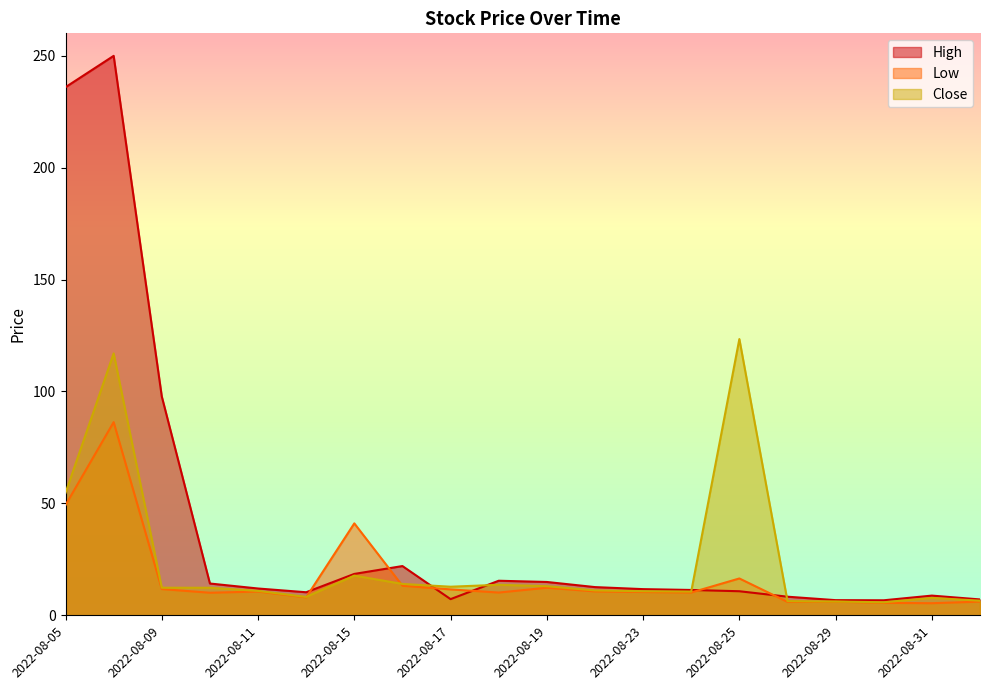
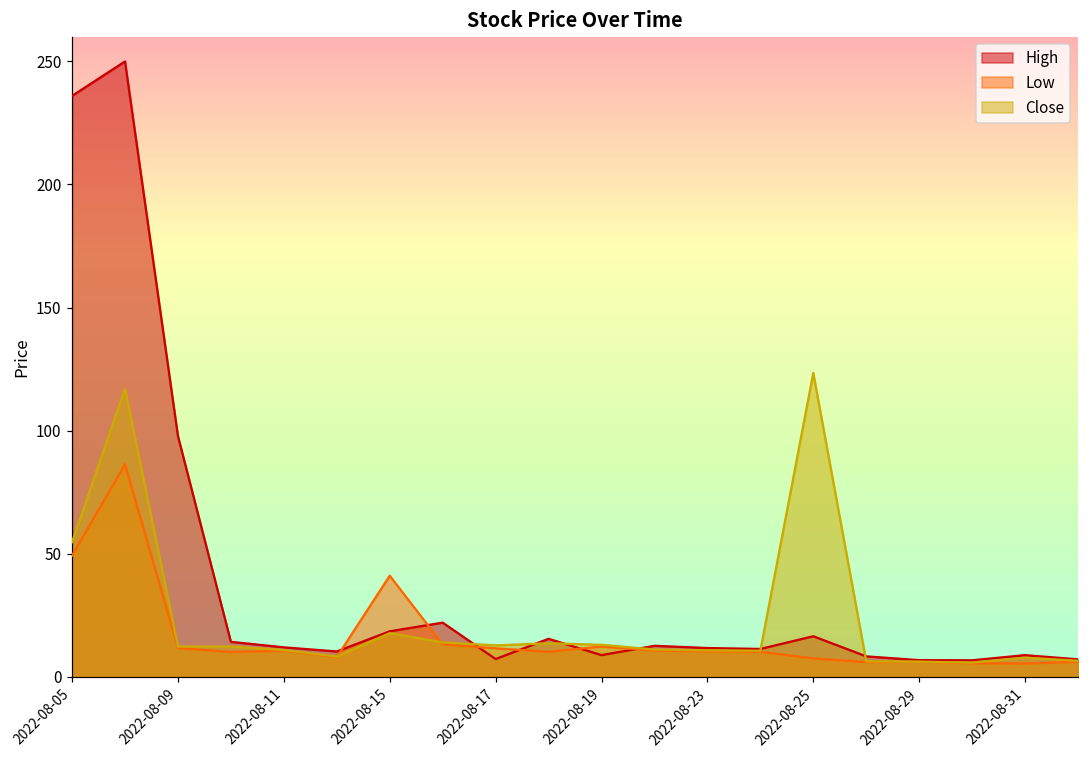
  {
    "High": {
      "2022-08-05": 236,
      "2022-08-09": 98,
      "2022-08-17": 7,
-     "2022-08-19": 15,
-     "2022-08-25": 11
+     "2022-08-19": 9,
+     "2022-08-25": 16
    },
    "Low": {
      "2022-08-05": 49,
      "2022-08-15": 41,
      "2022-08-17": 12,
-     "2022-08-25": 16,
+     "2022-08-25": 7,
      "2022-08-31": 5
    },
    "Close": {
      "2022-08-05": 55,
      "2022-08-17": 13,
      "2022-08-25": 123
    }
  }
